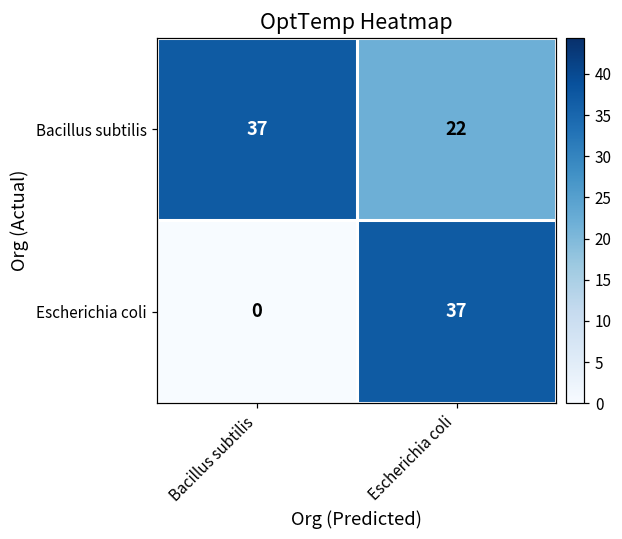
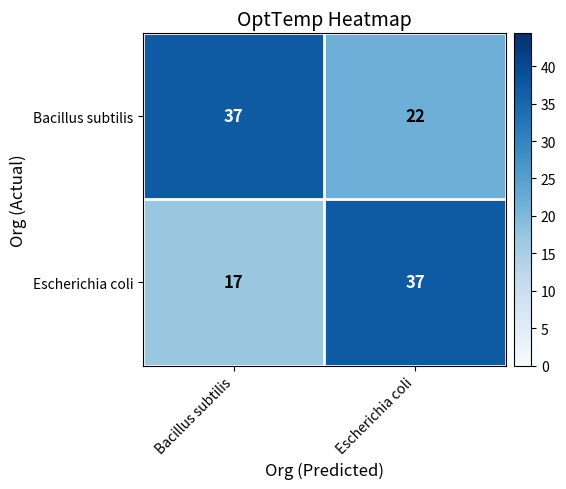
  {
    "Bacillus subtilis": {
      "Bacillus subtilis": 37,
      "Escherichia coli": 22
    },
    "Escherichia coli": {
-     "Bacillus subtilis": 0,
+     "Bacillus subtilis": 17,
      "Escherichia coli": 37
    }
  }
